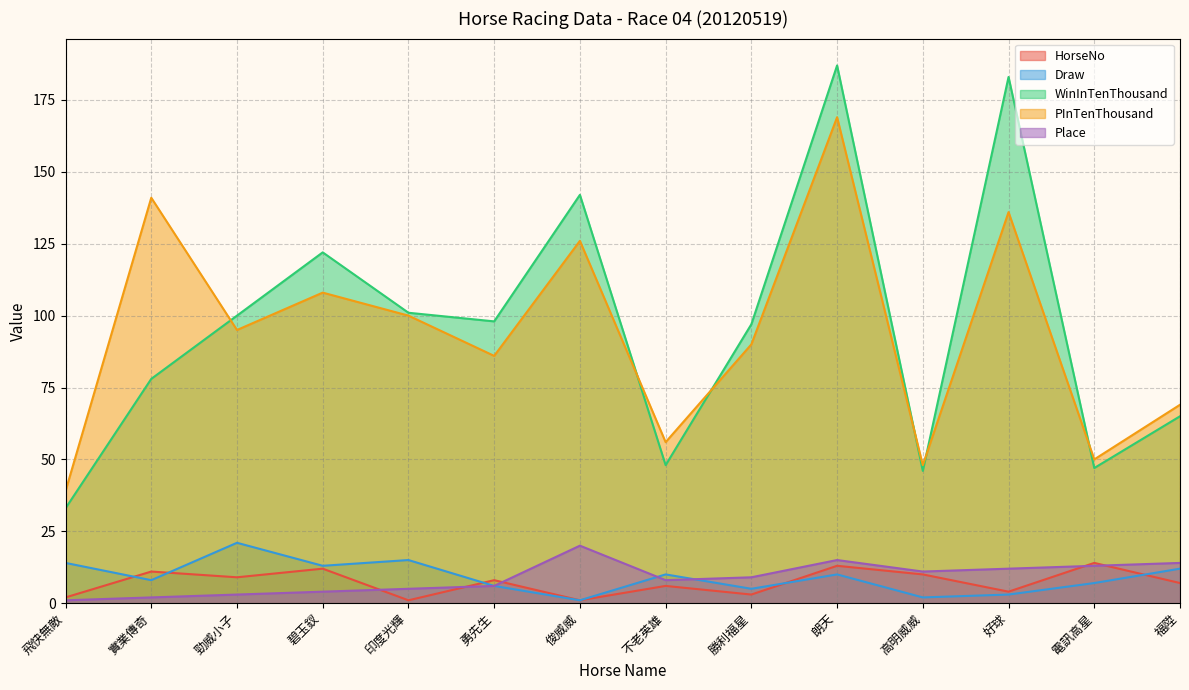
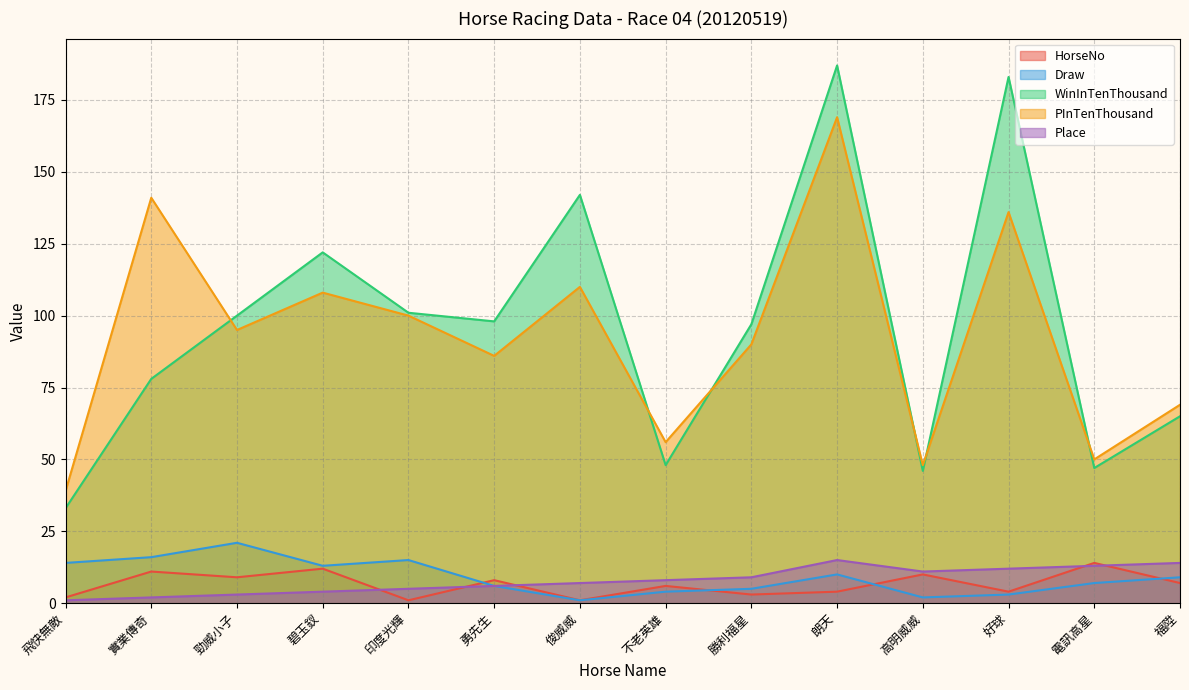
  {
    "HorseNo": {
      "飛快無敵": 2,
      "實業傳奇": 11,
      "勁威小子": 9,
      "碧玉釵": 12,
      "印度光輝": 1,
      "勇先生": 8,
      "不老英雄": 6,
      "勝利福星": 3,
-     "朗天": 13,
+     "朗天": 4,
      "高明威威": 10,
      "好球": 4,
      "電訊高星": 14,
      "福陞": 7
    },
    "Draw": {
      "飛快無敵": 14,
-     "實業傳奇": 8,
+     "實業傳奇": 16,
      "勁威小子": 21,
      "碧玉釵": 13,
      "印度光輝": 15,
-     "不老英雄": 10,
+     "不老英雄": 4,
      "勝利福星": 5,
      "朗天": 10,
      "高明威威": 2,
      "好球": 3,
      "電訊高星": 7,
-     "福陞": 12
+     "福陞": 9
    },
    "WinInTenThousand": {
      "飛快無敵": 33,
      "實業傳奇": 78,
      "勁威小子": 100,
      "碧玉釵": 122,
      "印度光輝": 101,
      "勇先生": 98,
      "俊威威": 142,
      "不老英雄": 48,
      "勝利福星": 97,
      "朗天": 187,
      "高明威威": 46,
      "好球": 183,
      "電訊高星": 47,
      "福陞": 65
    },
    "PInTenThousand": {
      "飛快無敵": 39,
      "實業傳奇": 141,
      "勁威小子": 95,
      "碧玉釵": 108,
      "印度光輝": 100,
      "勇先生": 86,
-     "俊威威": 126,
+     "俊威威": 110,
      "不老英雄": 56,
      "勝利福星": 90,
      "朗天": 169,
      "高明威威": 48,
      "好球": 136,
      "電訊高星": 50,
      "福陞": 69
    },
    "Place": {
      "飛快無敵": 1,
      "實業傳奇": 2,
      "勁威小子": 3,
      "碧玉釵": 4,
      "印度光輝": 5,
-     "俊威威": 20,
+     "俊威威": 7,
      "不老英雄": 8,
      "勝利福星": 9,
      "朗天": 15,
      "高明威威": 11,
      "好球": 12,
      "電訊高星": 13,
      "福陞": 14
    }
  }
